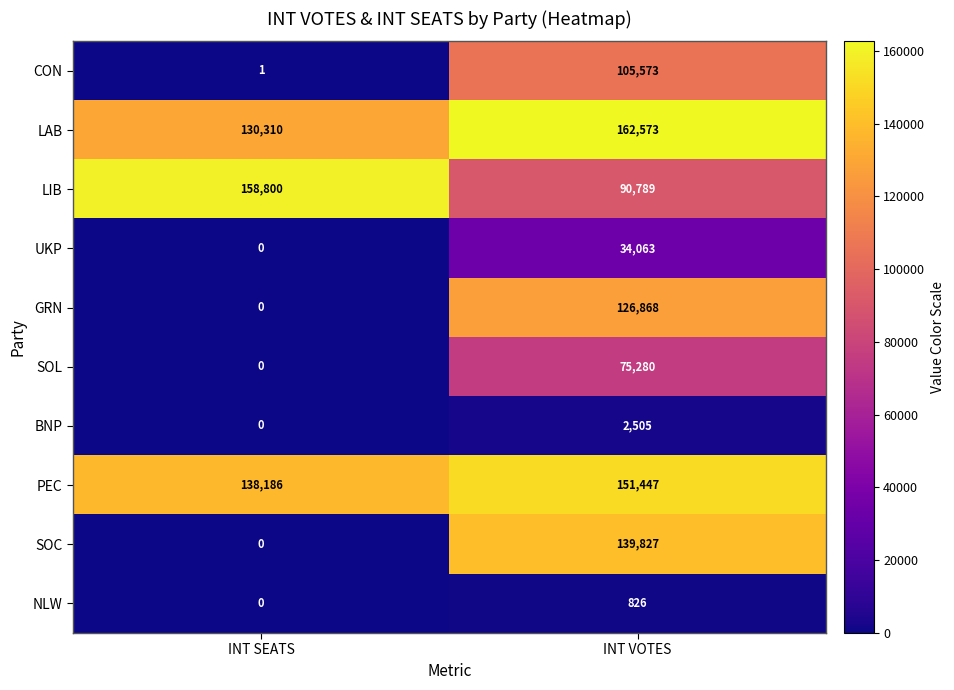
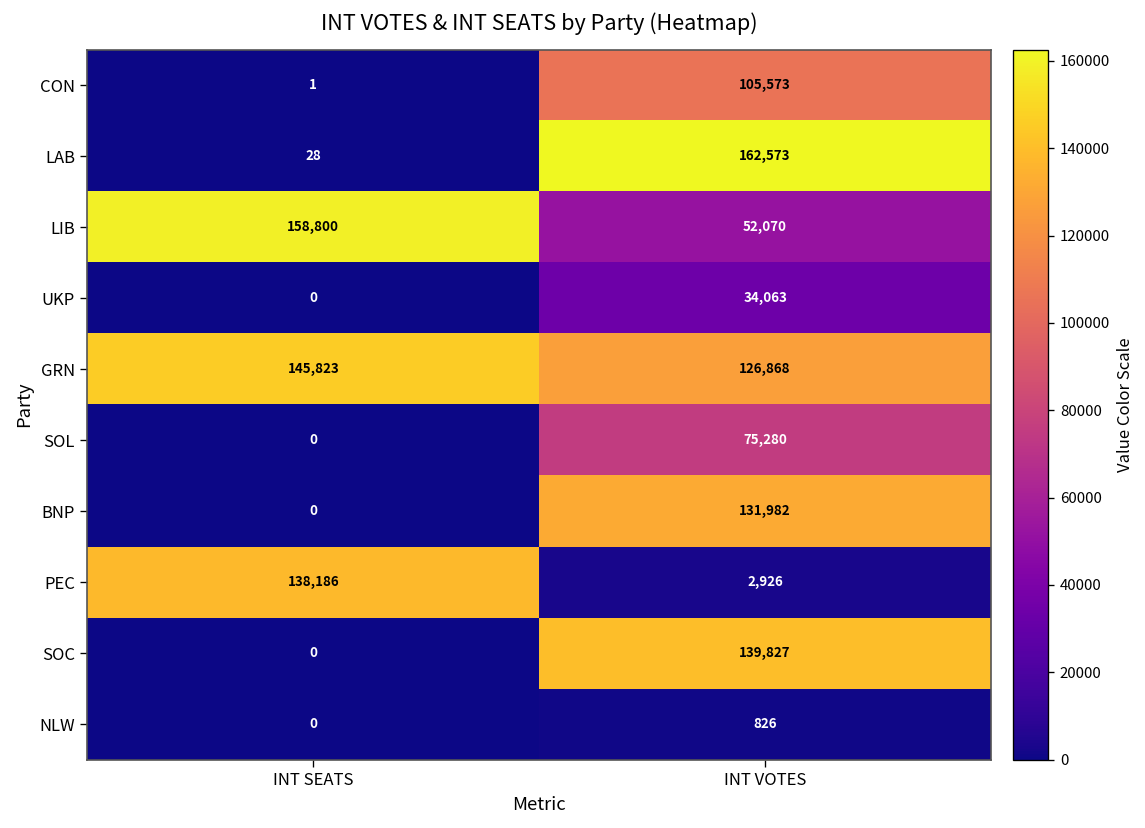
  {
    "CON": {
      "INT SEATS": "1",
      "INT VOTES": "105,573"
    },
    "LAB": {
-     "INT SEATS": "130,310",
+     "INT SEATS": "28",
      "INT VOTES": "162,573"
    },
    "LIB": {
      "INT SEATS": "158,800",
-     "INT VOTES": "90,789"
+     "INT VOTES": "52,070"
    },
    "UKP": {
      "INT SEATS": "0",
      "INT VOTES": "34,063"
    },
    "GRN": {
-     "INT SEATS": "0",
+     "INT SEATS": "145,823",
      "INT VOTES": "126,868"
    },
    "SOL": {
      "INT SEATS": "0",
      "INT VOTES": "75,280"
    },
    "BNP": {
      "INT SEATS": "0",
-     "INT VOTES": "2,505"
+     "INT VOTES": "131,982"
    },
    "PEC": {
      "INT SEATS": "138,186",
-     "INT VOTES": "151,447"
+     "INT VOTES": "2,926"
    },
    "SOC": {
      "INT SEATS": "0",
      "INT VOTES": "139,827"
    },
    "NLW": {
      "INT SEATS": "0",
      "INT VOTES": "826"
    }
  }
